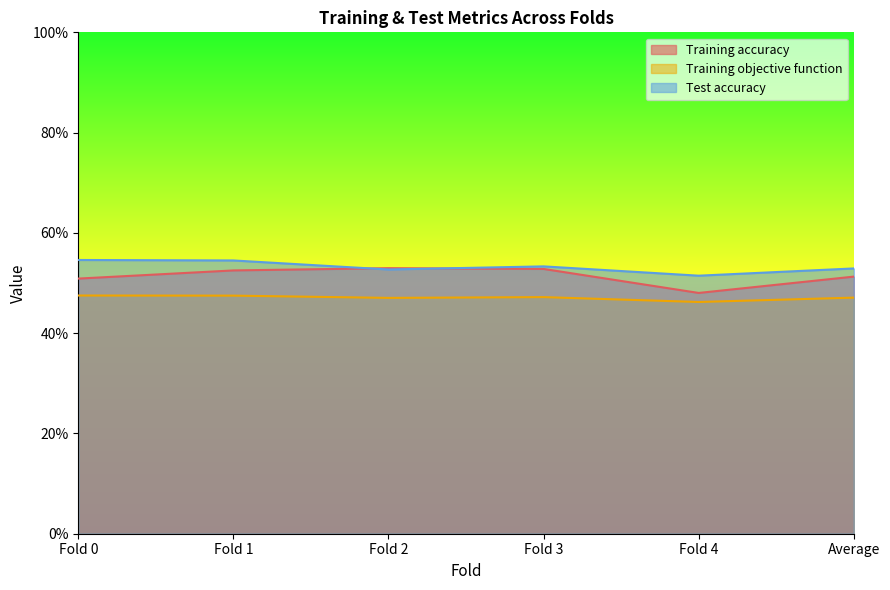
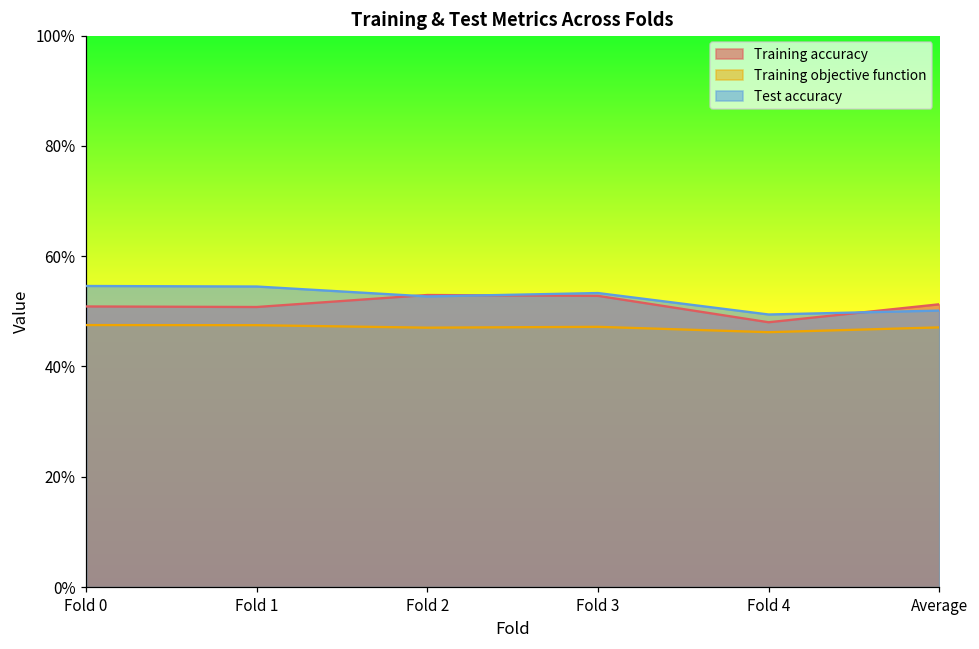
  {
    "Training accuracy": {
      "Fold 0": "51%",
-     "Fold 1": "53%",
+     "Fold 1": "51%",
      "Fold 4": "48%",
      "Average": "51%"
    },
    "Training objective function": {
      "Fold 0": "48%",
      "Fold 1": "47%",
      "Fold 2": "47%",
      "Fold 3": "47%",
      "Fold 4": "46%",
      "Average": "47%"
    },
    "Test accuracy": {
      "Fold 0": "55%",
      "Fold 1": "55%",
-     "Fold 4": "51%",
-     "Average": "53%"
+     "Fold 4": "49%",
+     "Average": "50%"
    }
  }
